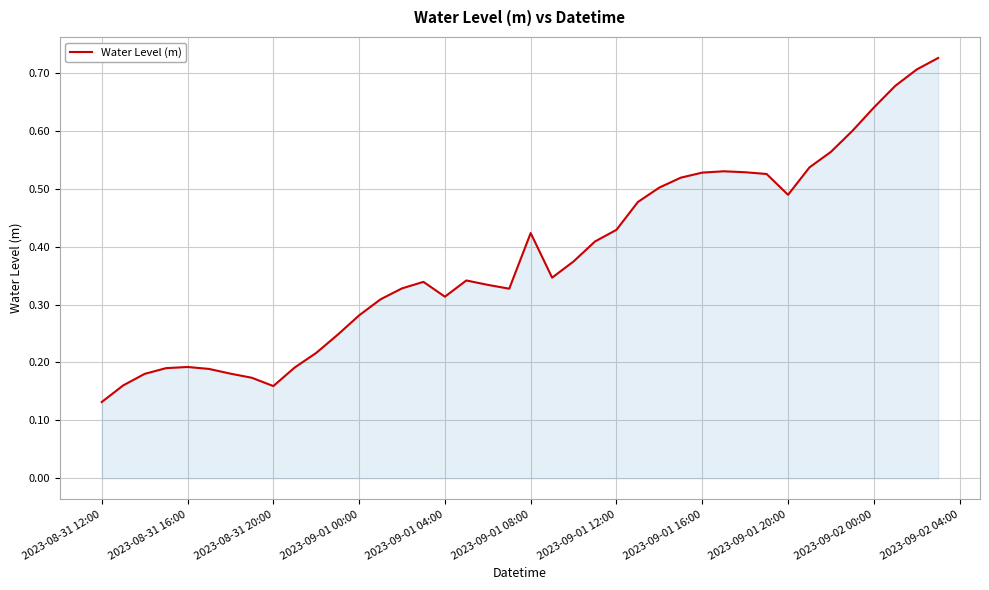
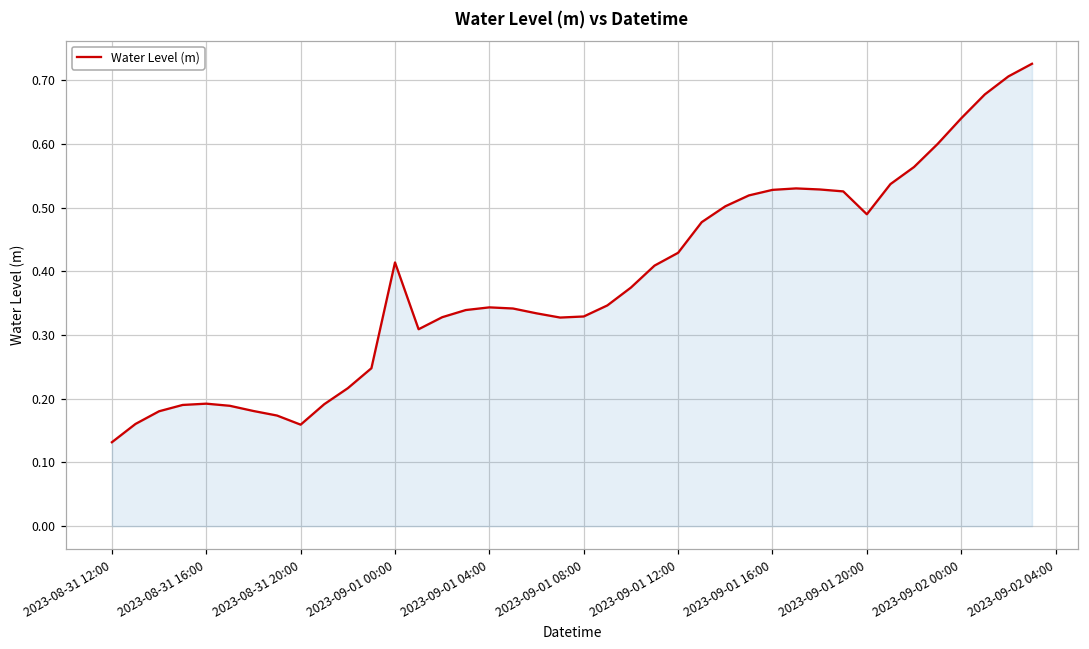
  {
    "2023-08-31 12:00": 0.13,
    "2023-08-31 16:00": 0.19,
    "2023-08-31 20:00": 0.16,
-   "2023-09-01 00:00": 0.28,
-   "2023-09-01 04:00": 0.31,
-   "2023-09-01 08:00": 0.42,
+   "2023-09-01 00:00": 0.41,
+   "2023-09-01 04:00": 0.34,
+   "2023-09-01 08:00": 0.33,
    "2023-09-01 12:00": 0.43,
    "2023-09-01 16:00": 0.53,
    "2023-09-01 20:00": 0.49,
    "2023-09-02 00:00": 0.64
  }
